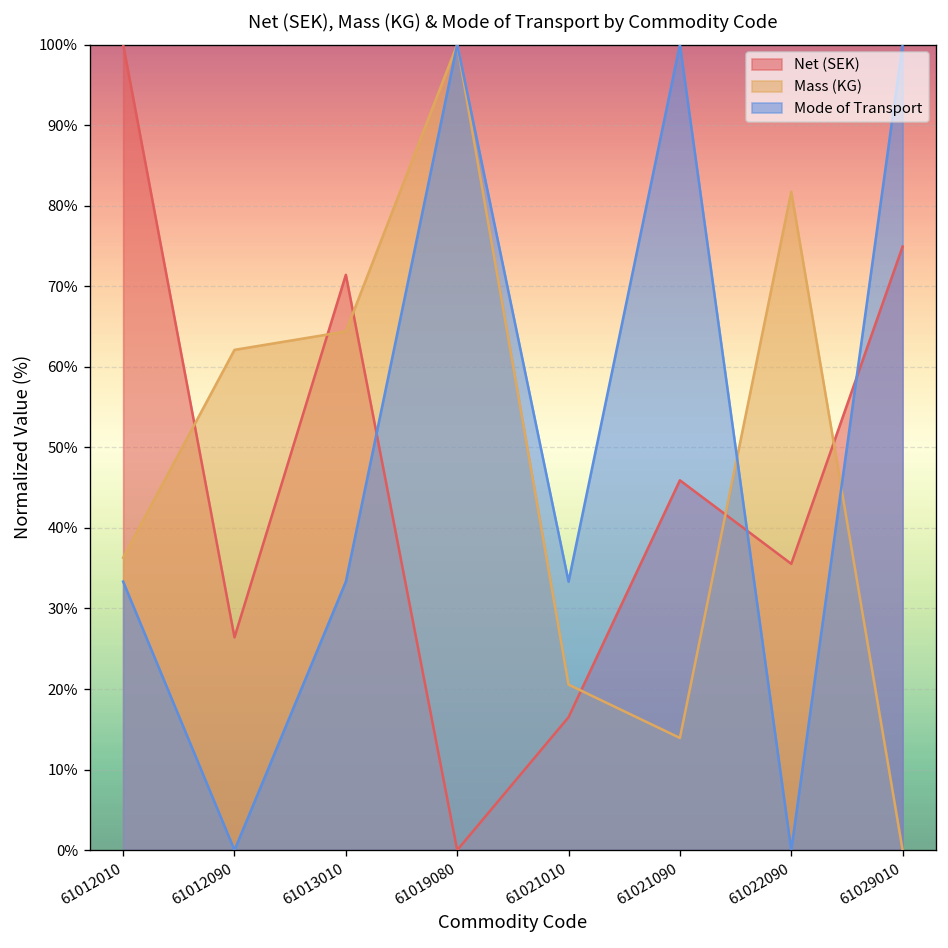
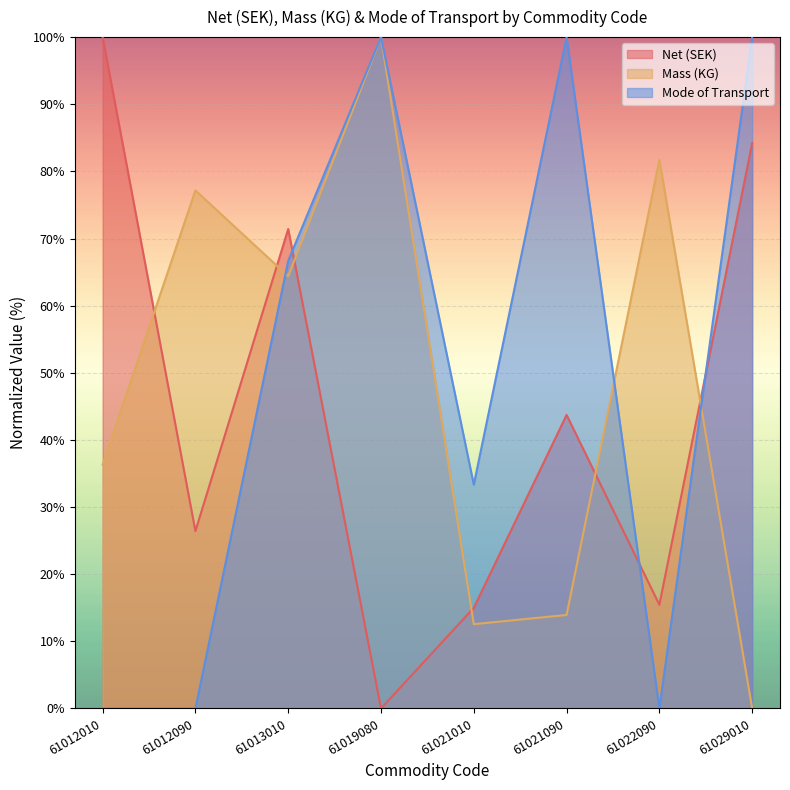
  {
    "Net (SEK)": {
      "61012010": "100%",
      "61012090": "26%",
      "61013010": "71%",
      "61019080": "0%",
-     "61021010": "17%",
-     "61021090": "46%",
-     "61022090": "36%",
-     "61029010": "75%"
+     "61021010": "15%",
+     "61021090": "44%",
+     "61022090": "15%",
+     "61029010": "84%"
    },
    "Mass (KG)": {
      "61012010": "36%",
-     "61012090": "62%",
+     "61012090": "77%",
      "61013010": "64%",
-     "61021010": "21%",
+     "61021010": "13%",
      "61021090": "14%",
      "61022090": "82%",
      "61029010": "0%"
    },
    "Mode of Transport": {
-     "61012010": "33%",
+     "61012010": "0%",
      "61012090": "0%",
-     "61013010": "33%",
+     "61013010": "67%",
      "61021010": "33%",
      "61021090": "100%",
      "61022090": "0%",
      "61029010": "100%"
    }
  }
